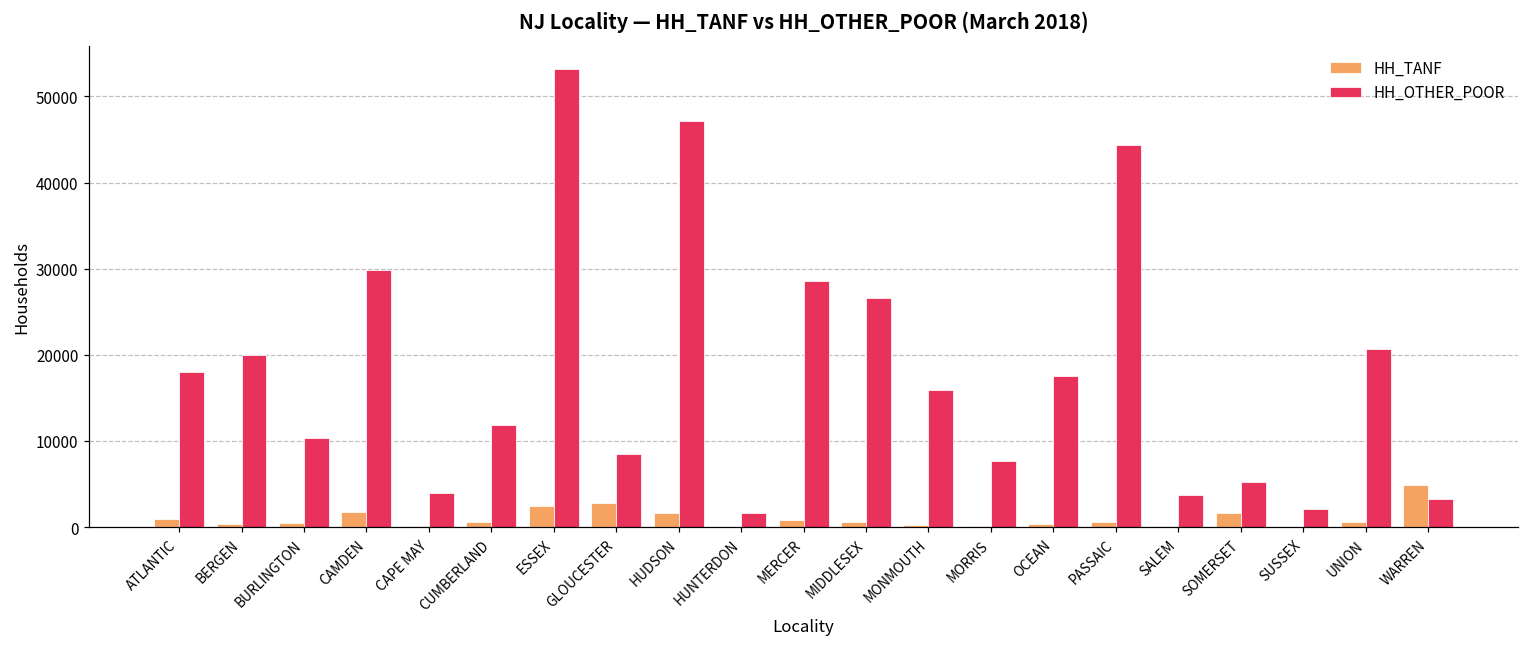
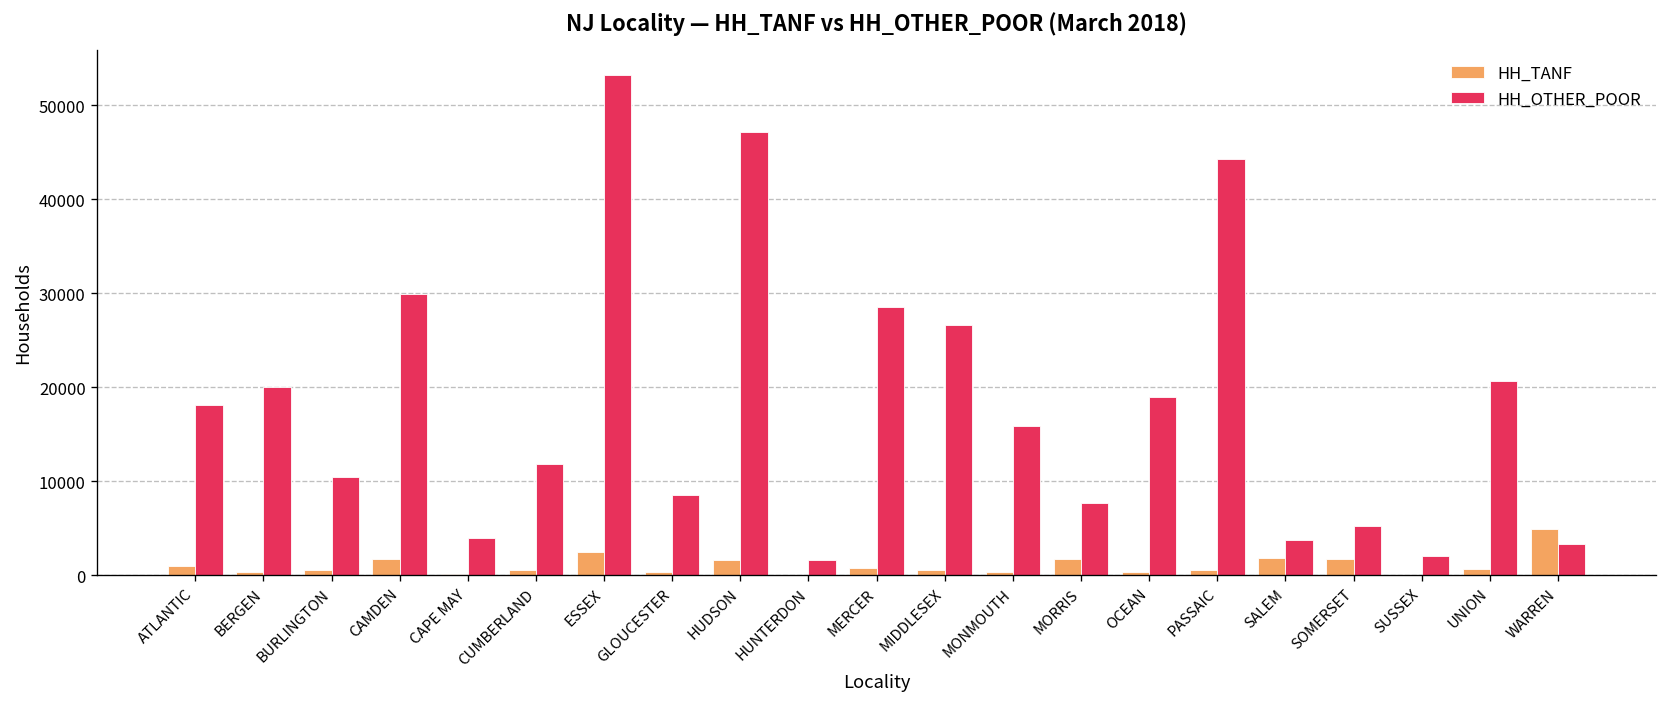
  {
    "HH_TANF": {
      "ATLANTIC": 1000,
      "BURLINGTON": 1000,
      "CAMDEN": 2000,
      "CUMBERLAND": 1000,
      "ESSEX": 2000,
-     "GLOUCESTER": 3000,
+     "GLOUCESTER": 0,
      "HUDSON": 2000,
      "MERCER": 1000,
      "MIDDLESEX": 1000,
-     "MORRIS": 0,
+     "MORRIS": 2000,
      "OCEAN": 0,
      "PASSAIC": 1000,
-     "SALEM": 0,
+     "SALEM": 2000,
      "SOMERSET": 2000,
      "UNION": 1000,
      "WARREN": 5000
    },
    "HH_OTHER_POOR": {
      "ATLANTIC": 18000,
      "BERGEN": 20000,
      "BURLINGTON": 10000,
      "CAMDEN": 30000,
      "CAPE MAY": 4000,
      "CUMBERLAND": 12000,
      "ESSEX": 53000,
      "GLOUCESTER": 9000,
      "HUDSON": 47000,
      "HUNTERDON": 2000,
      "MERCER": 29000,
      "MIDDLESEX": 27000,
      "MONMOUTH": 16000,
      "MORRIS": 8000,
-     "OCEAN": 18000,
+     "OCEAN": 19000,
      "PASSAIC": 44000,
      "SALEM": 4000,
      "SOMERSET": 5000,
      "SUSSEX": 2000,
      "UNION": 21000,
      "WARREN": 3000
    }
  }
